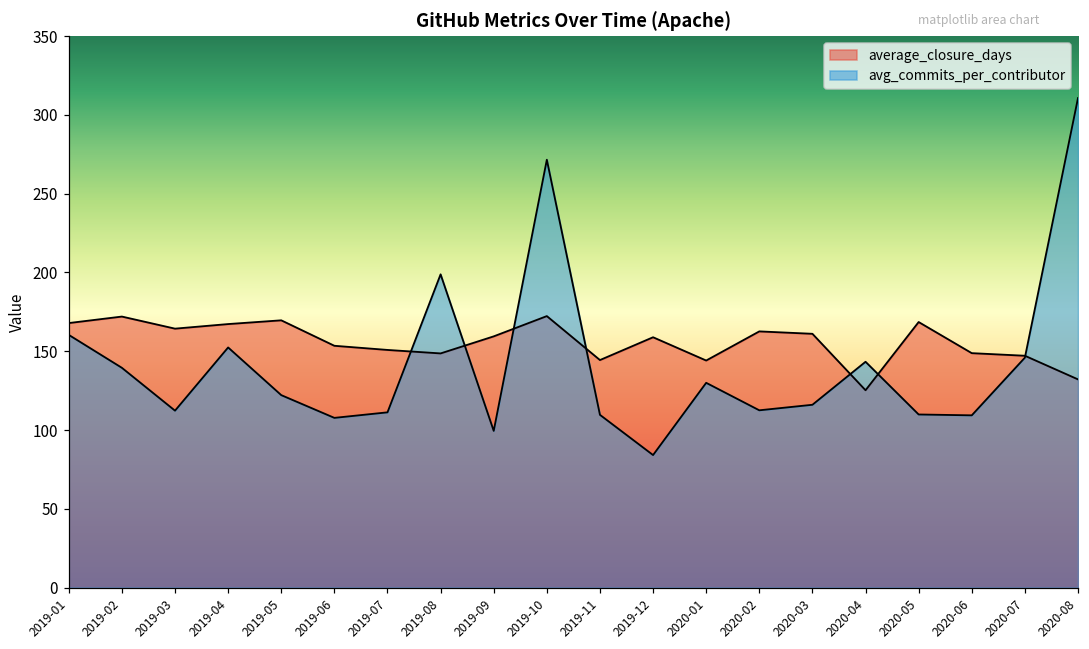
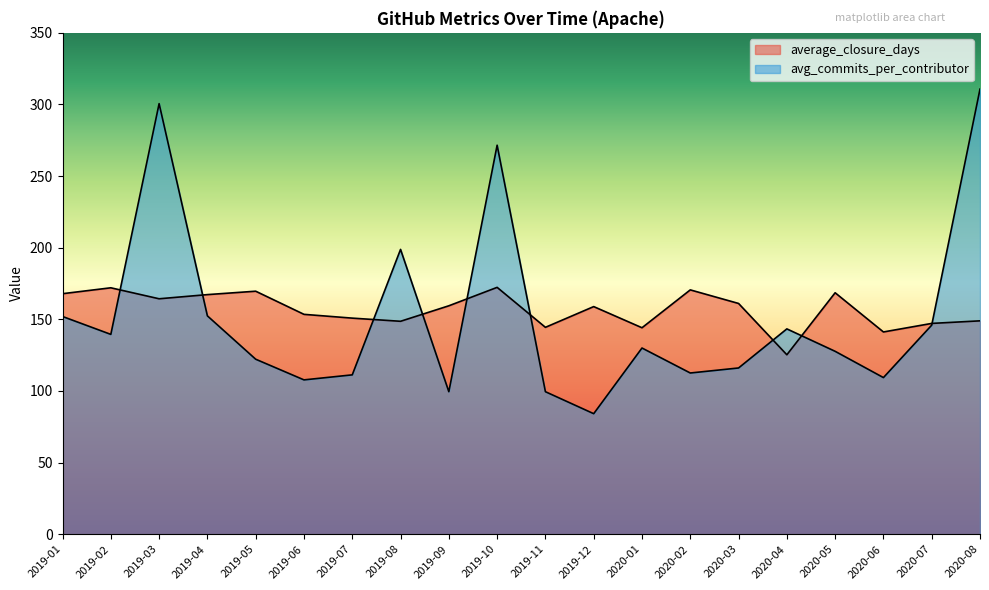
  {
    "average_closure_days": {
      "2019-01": 168,
      "2019-02": 172,
      "2019-03": 164,
      "2019-04": 167,
      "2019-05": 170,
      "2019-06": 153,
      "2019-07": 151,
      "2019-08": 149,
      "2019-09": 159,
      "2019-10": 172,
      "2019-11": 144,
      "2019-12": 159,
      "2020-01": 144,
-     "2020-02": 163,
+     "2020-02": 171,
      "2020-03": 161,
      "2020-04": 125,
      "2020-05": 169,
-     "2020-06": 149,
-     "2020-08": 132
+     "2020-06": 141,
+     "2020-08": 149
    },
    "avg_commits_per_contributor": {
-     "2019-01": 160,
+     "2019-01": 152,
      "2019-02": 140,
-     "2019-03": 112,
+     "2019-03": 301,
      "2019-04": 152,
      "2019-05": 122,
      "2019-06": 108,
      "2019-07": 111,
      "2019-08": 199,
      "2019-09": 99,
      "2019-10": 272,
-     "2019-11": 110,
+     "2019-11": 99,
      "2019-12": 84,
      "2020-01": 130,
      "2020-02": 113,
      "2020-03": 116,
      "2020-04": 143,
-     "2020-05": 110,
+     "2020-05": 128,
      "2020-06": 109,
      "2020-08": 311
    }
  }
